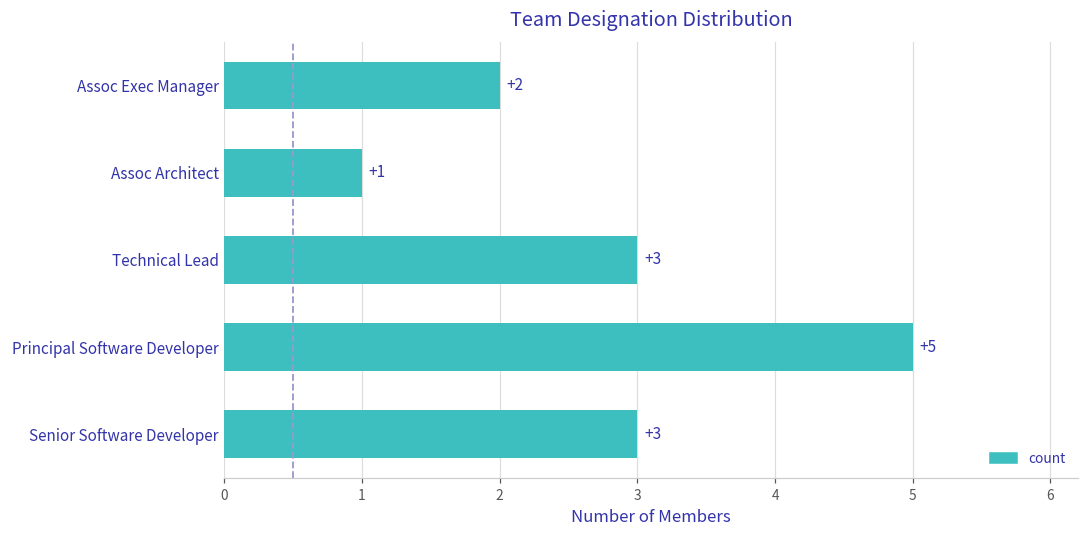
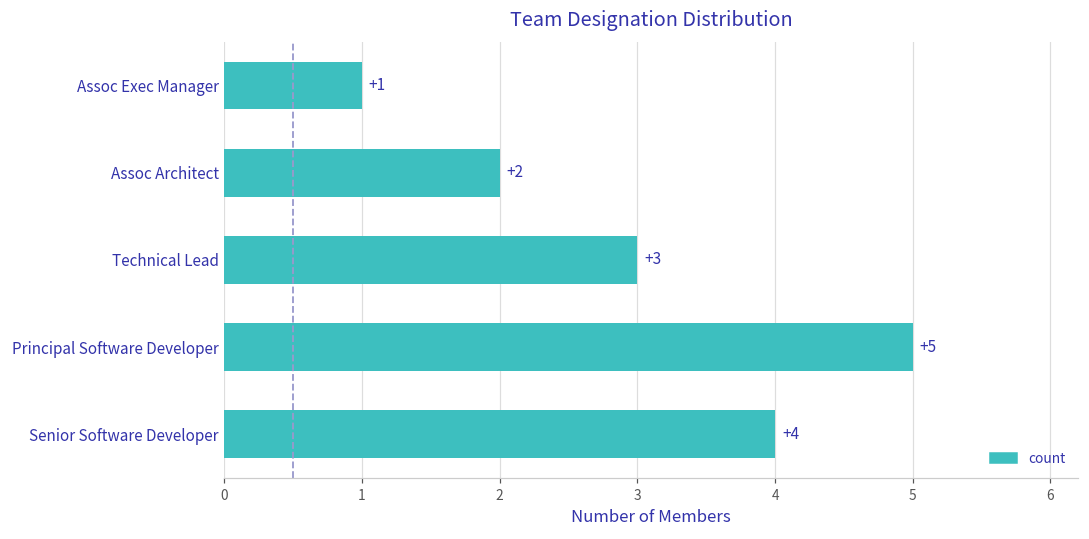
  {
-   "Assoc Exec Manager": "+2",
-   "Assoc Architect": "+1",
+   "Assoc Exec Manager": "+1",
+   "Assoc Architect": "+2",
    "Technical Lead": "+3",
    "Principal Software Developer": "+5",
-   "Senior Software Developer": "+3"
+   "Senior Software Developer": "+4"
  }
